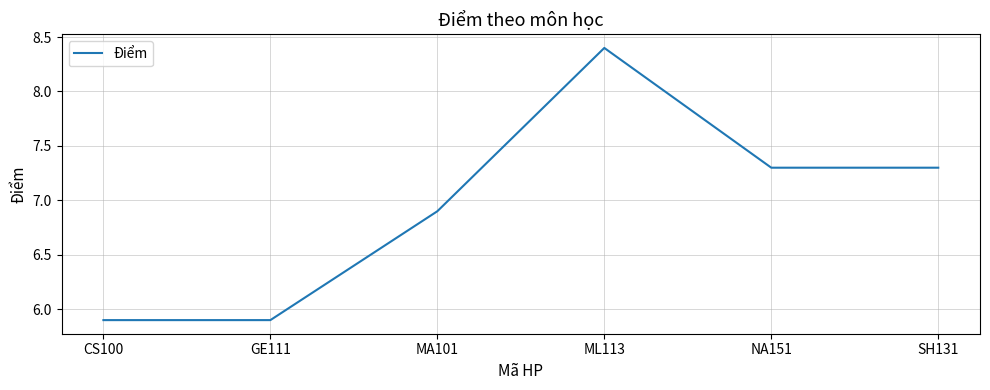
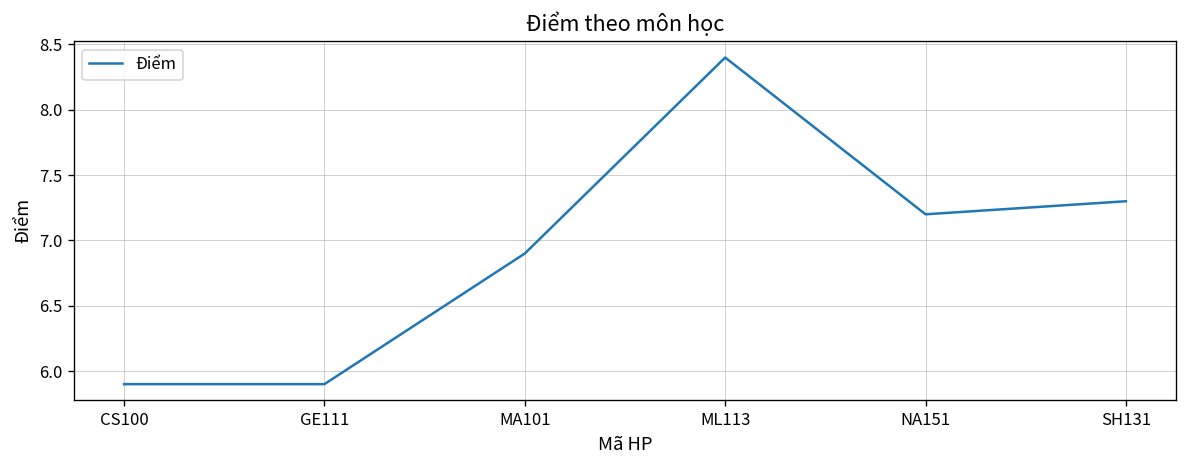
  {
    "CS100": 5.9,
    "GE111": 5.9,
    "MA101": 6.9,
    "ML113": 8.4,
-   "NA151": 7.3,
+   "NA151": 7.2,
    "SH131": 7.3
  }
